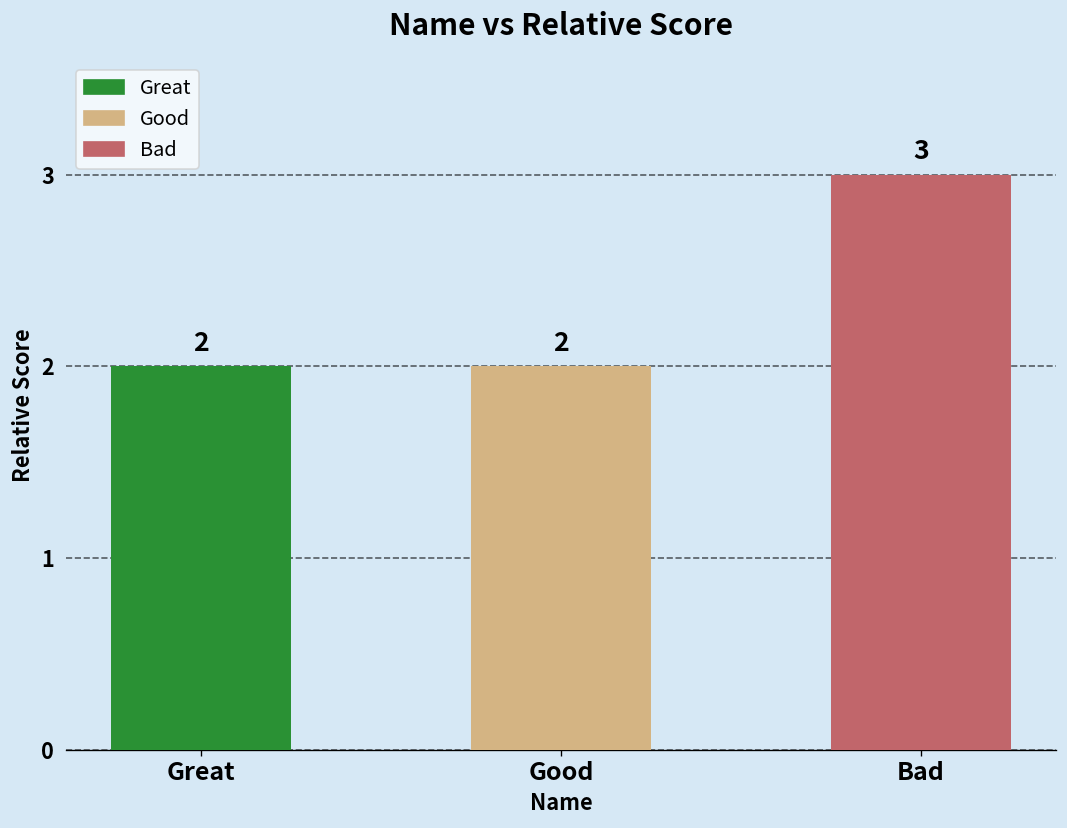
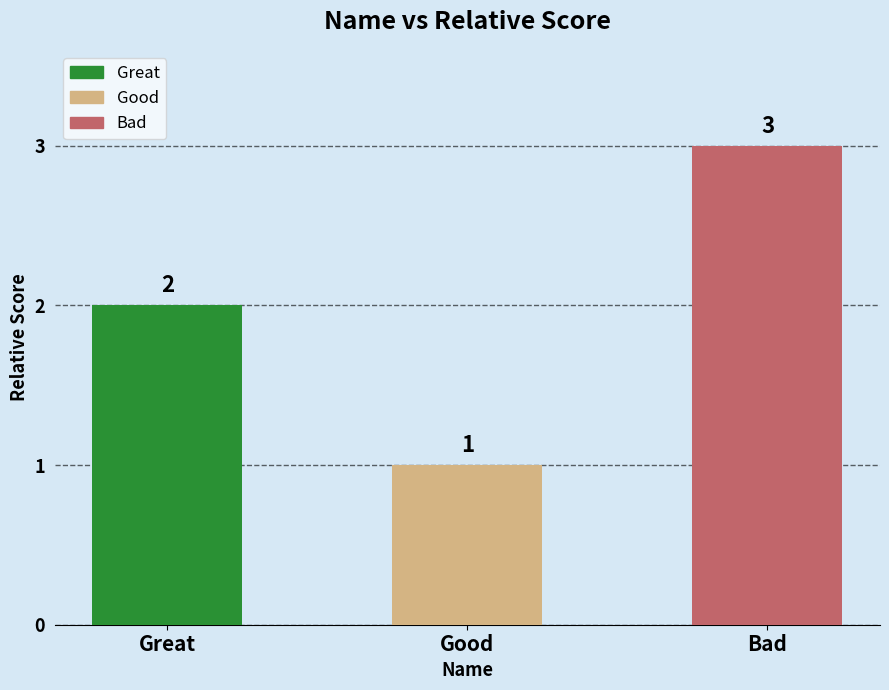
  {
    "Great": 2,
-   "Good": 2,
+   "Good": 1,
    "Bad": 3
  }
